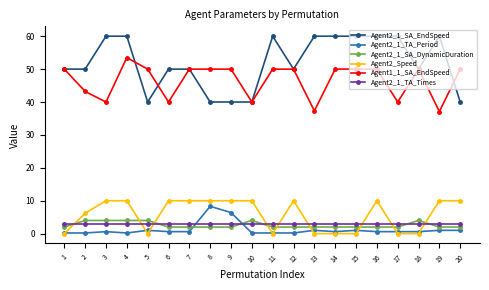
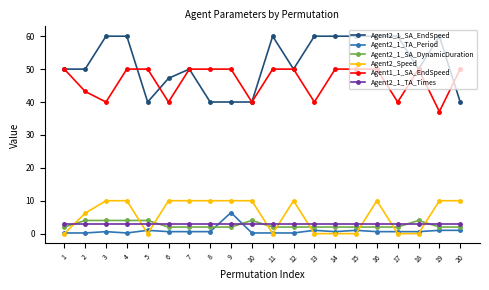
  {
    "Agent2_1_SA_EndSpeed": {
      "2": 50,
      "3": 60,
      "4": 60,
      "5": 40,
-     "6": 50,
+     "6": 47,
      "8": 40,
      "9": 40,
      "11": 60,
      "13": 60,
      "14": 60,
      "20": 40
    },
    "Agent2_1_TA_Period": {
      "2": 0,
      "3": 1,
      "4": 0,
      "5": 1,
      "6": 1,
      "7": 1,
-     "8": 8,
+     "8": 1,
      "9": 6,
      "10": 0,
      "12": 0,
      "13": 1,
      "15": 1,
      "16": 1,
      "19": 1,
      "20": 1
    },
    "Agent2_1_SA_DynamicDuration": {
      "1": 2,
      "2": 4,
      "3": 4,
      "4": 4,
      "5": 4,
      "6": 2,
      "7": 2,
      "8": 2,
      "9": 2,
      "10": 4,
      "11": 2,
      "12": 2,
      "13": 2,
      "14": 2,
      "15": 2,
      "16": 2,
      "17": 2,
      "18": 4,
      "19": 2,
      "20": 2
    },
    "Agent2_Speed": {
      "2": 6,
      "3": 10,
      "4": 10,
      "5": 0,
      "6": 10,
      "7": 10,
      "8": 10,
      "9": 10,
      "10": 10,
      "12": 10,
      "13": 0,
      "15": 0,
      "16": 10,
      "19": 10,
      "20": 10
    },
    "Agent1_1_SA_EndSpeed": {
      "2": 43,
      "3": 40,
-     "4": 54,
+     "4": 50,
      "5": 50,
      "6": 40,
      "8": 50,
      "9": 50,
      "11": 50,
-     "13": 37,
+     "13": 40,
      "14": 50,
      "17": 40,
      "19": 37
    },
    "Agent2_1_TA_Times": {
      "1": 3,
      "2": 3,
      "3": 3,
      "4": 3,
      "5": 3,
      "6": 3,
      "7": 3,
      "8": 3,
      "9": 3,
      "10": 3,
      "11": 3,
      "12": 3,
      "13": 3,
      "14": 3,
      "15": 3,
      "16": 3,
      "17": 3,
      "18": 3,
      "19": 3,
      "20": 3
    }
  }
